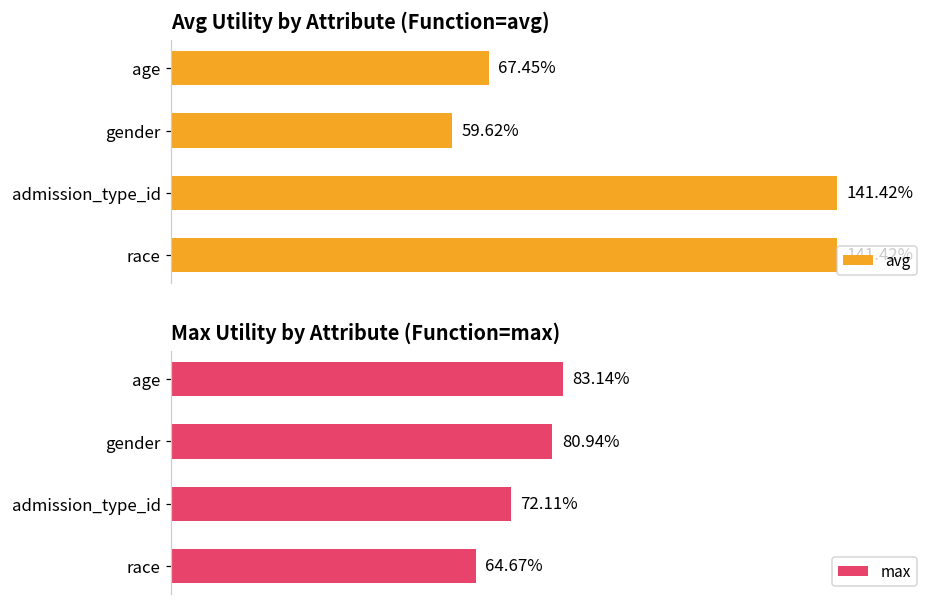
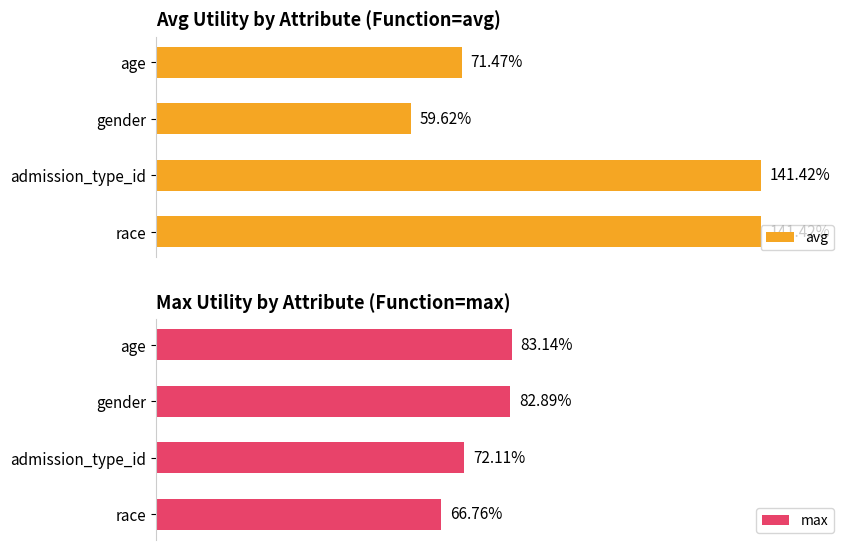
  {
    "Avg Utility by Attribute (Function=avg)": {
-     "age": "67.45%",
+     "age": "71.47%",
      "gender": "59.62%",
      "admission_type_id": "141.42%"
    },
    "Max Utility by Attribute (Function=max)": {
      "age": "83.14%",
-     "gender": "80.94%",
+     "gender": "82.89%",
      "admission_type_id": "72.11%",
-     "race": "64.67%"
+     "race": "66.76%"
    }
  }
